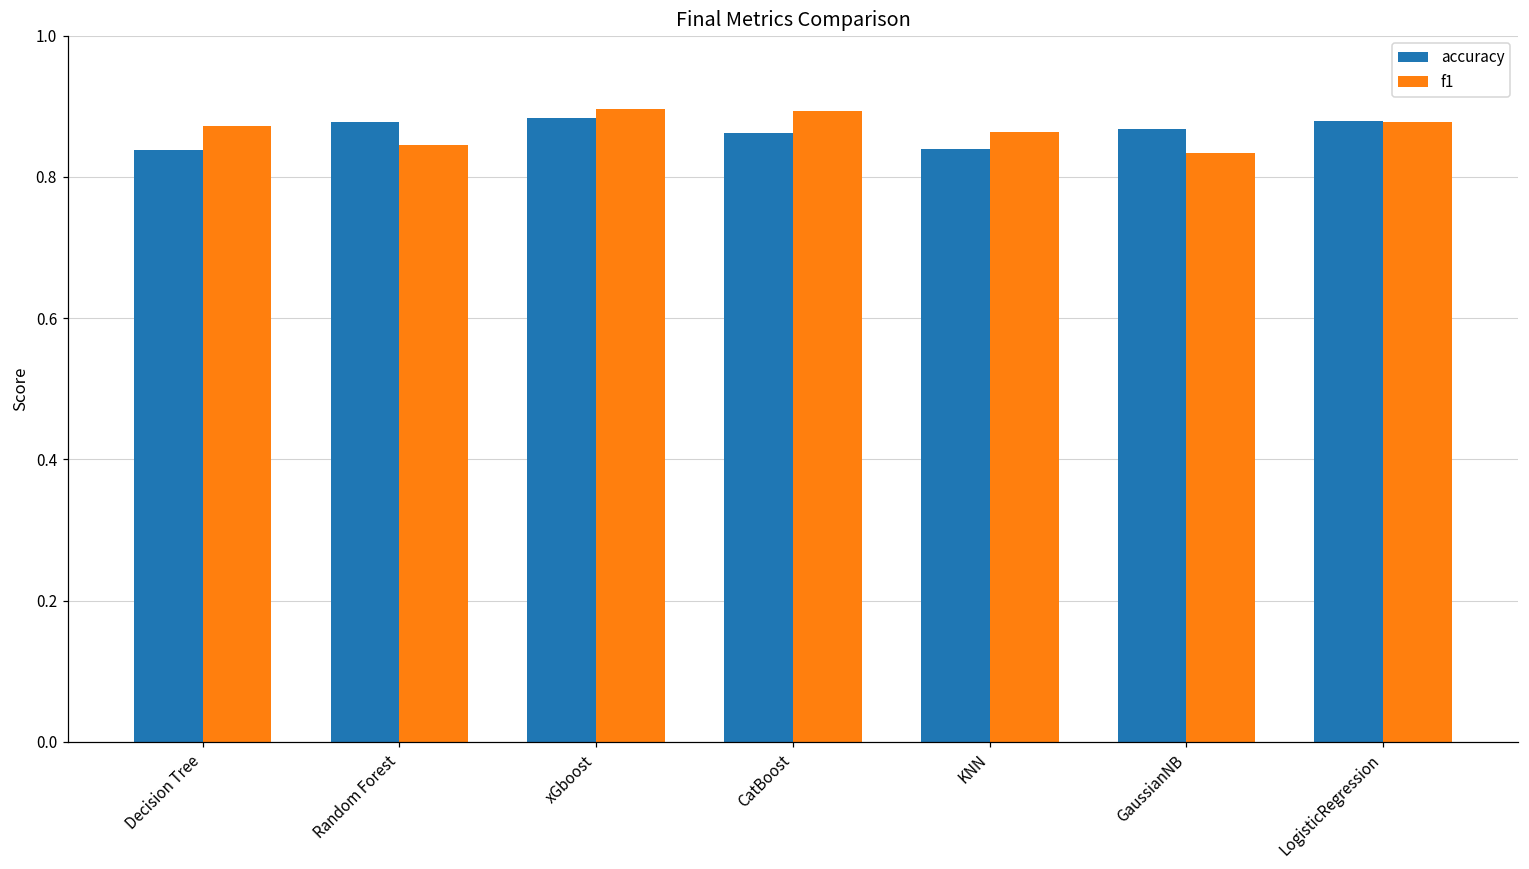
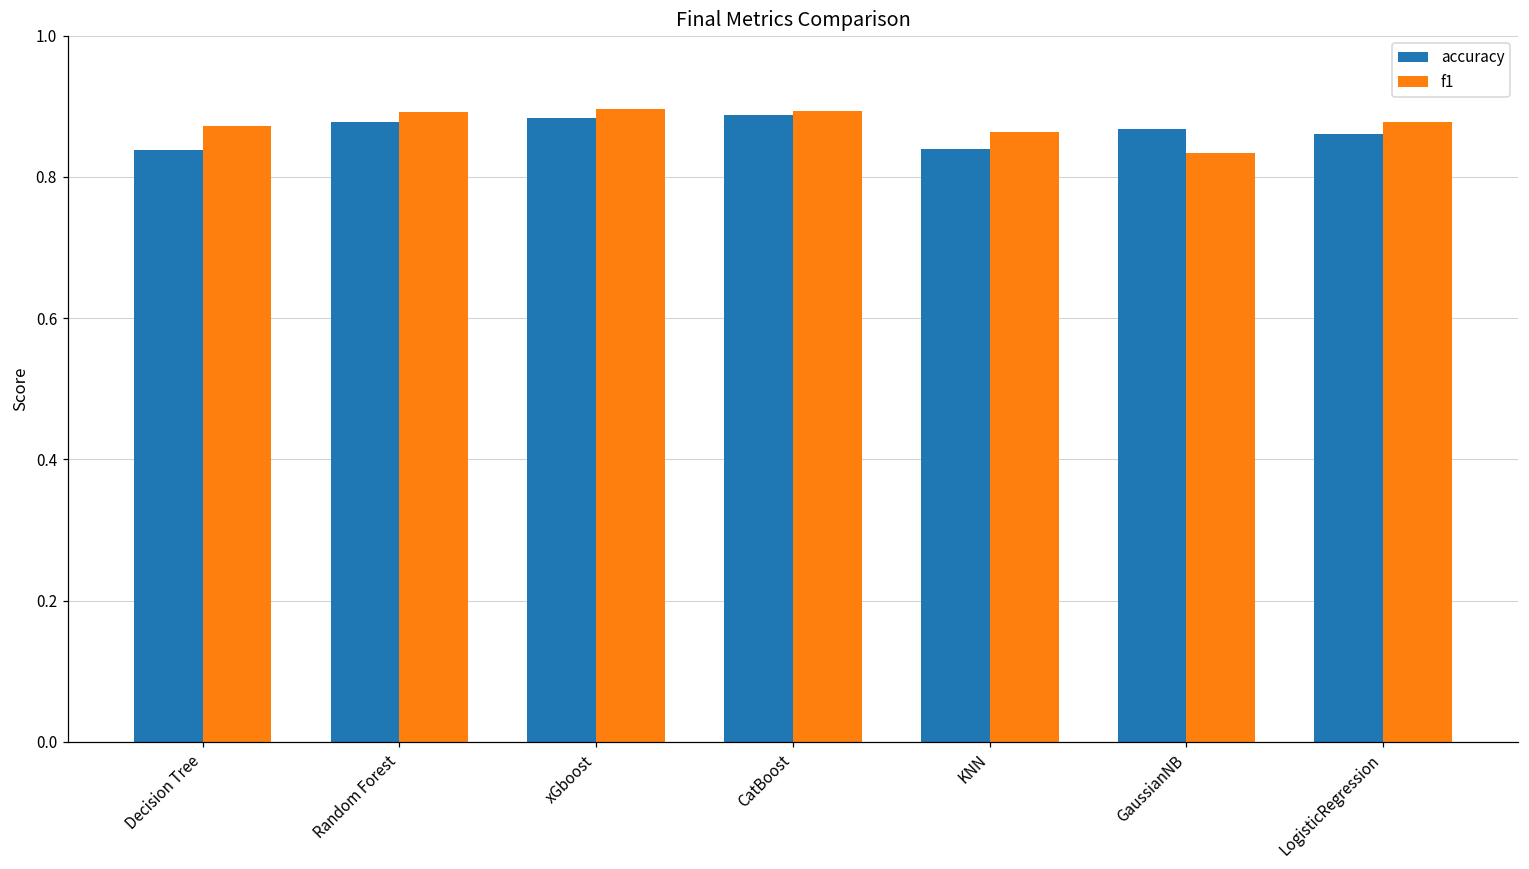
  {
    "accuracy": {
      "Decision Tree": 0.84,
      "Random Forest": 0.88,
      "xGboost": 0.88,
-     "CatBoost": 0.86,
+     "CatBoost": 0.89,
      "KNN": 0.84,
      "GaussianNB": 0.87,
-     "LogisticRegression": 0.88
+     "LogisticRegression": 0.86
    },
    "f1": {
      "Decision Tree": 0.87,
-     "Random Forest": 0.85,
+     "Random Forest": 0.89,
      "xGboost": 0.90,
      "CatBoost": 0.89,
      "KNN": 0.86,
      "GaussianNB": 0.83,
      "LogisticRegression": 0.88
    }
  }
